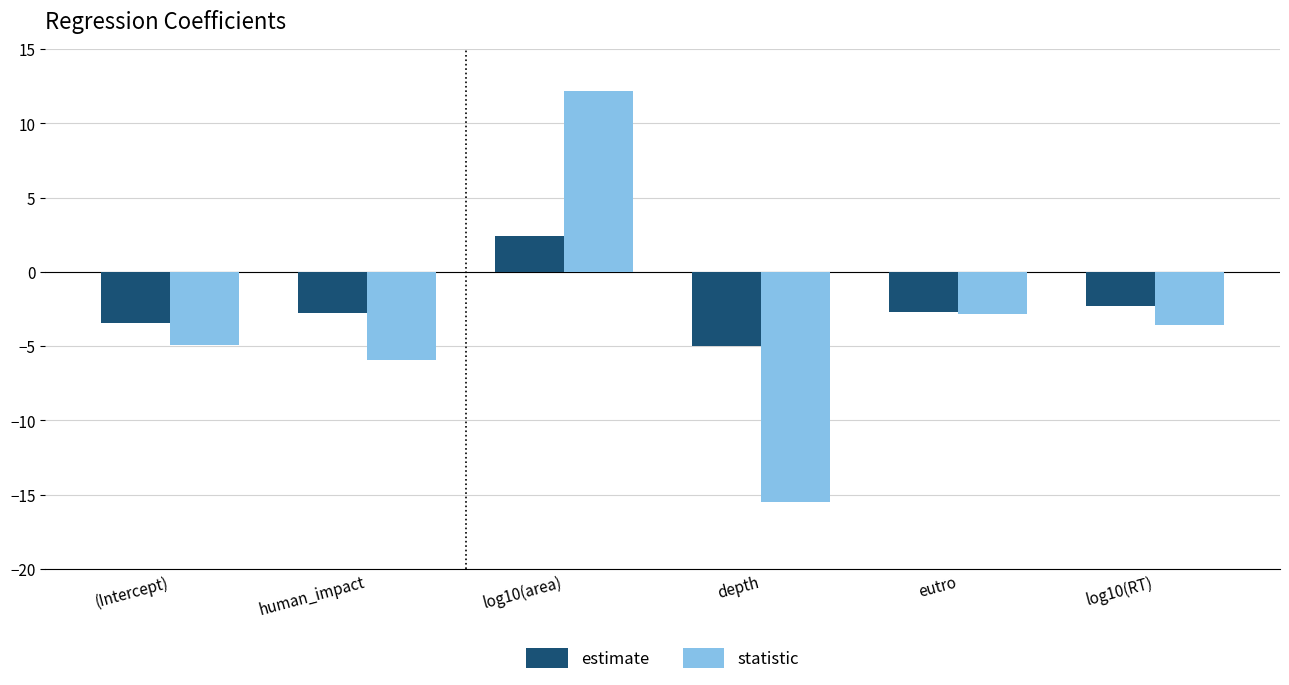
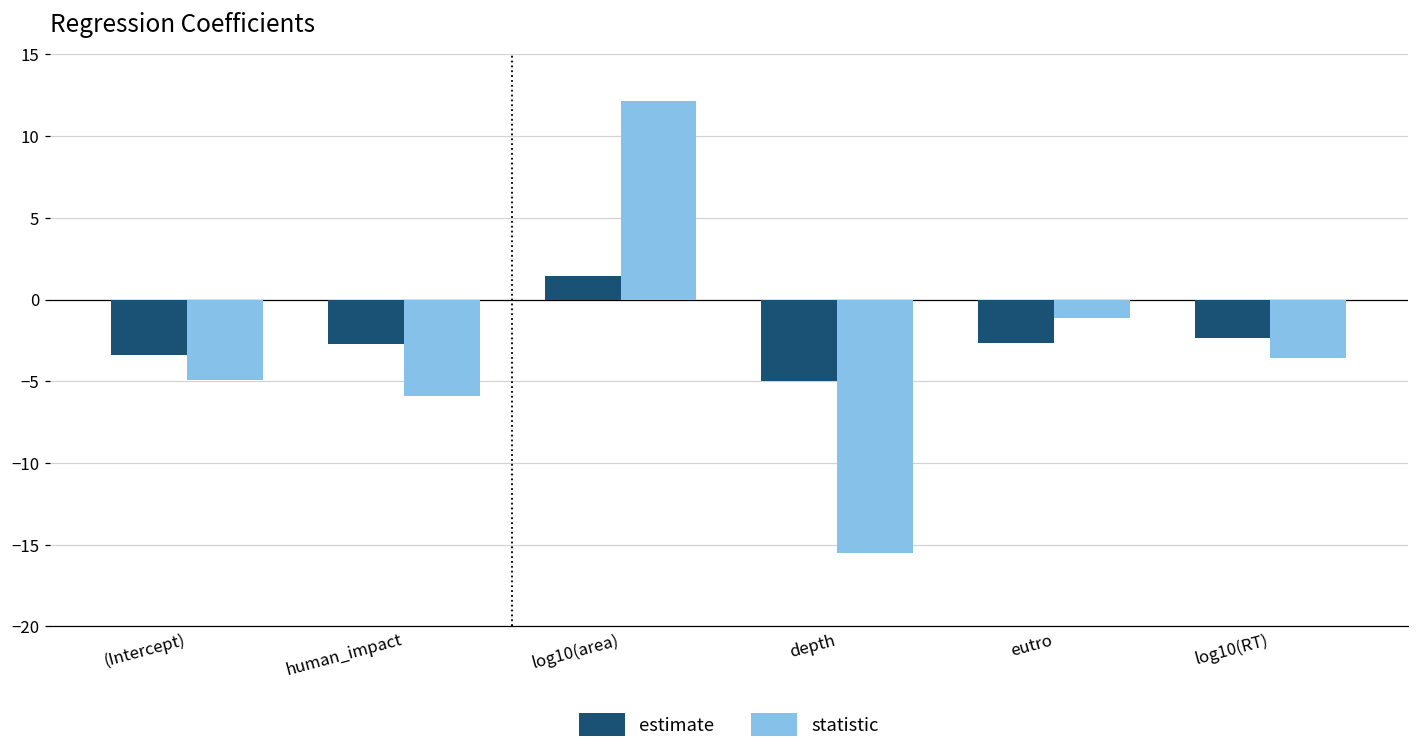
  {
    "estimate": {
      "(Intercept)": -3.4,
      "human_impact": -2.7,
-     "log10(area)": 2.4,
+     "log10(area)": 1.4,
      "depth": -5.0,
      "eutro": -2.7,
      "log10(RT)": -2.3
    },
    "statistic": {
      "(Intercept)": -4.9,
      "human_impact": -5.9,
      "log10(area)": 12.2,
      "depth": -15.5,
-     "eutro": -2.9,
+     "eutro": -1.1,
      "log10(RT)": -3.6
    }
  }
